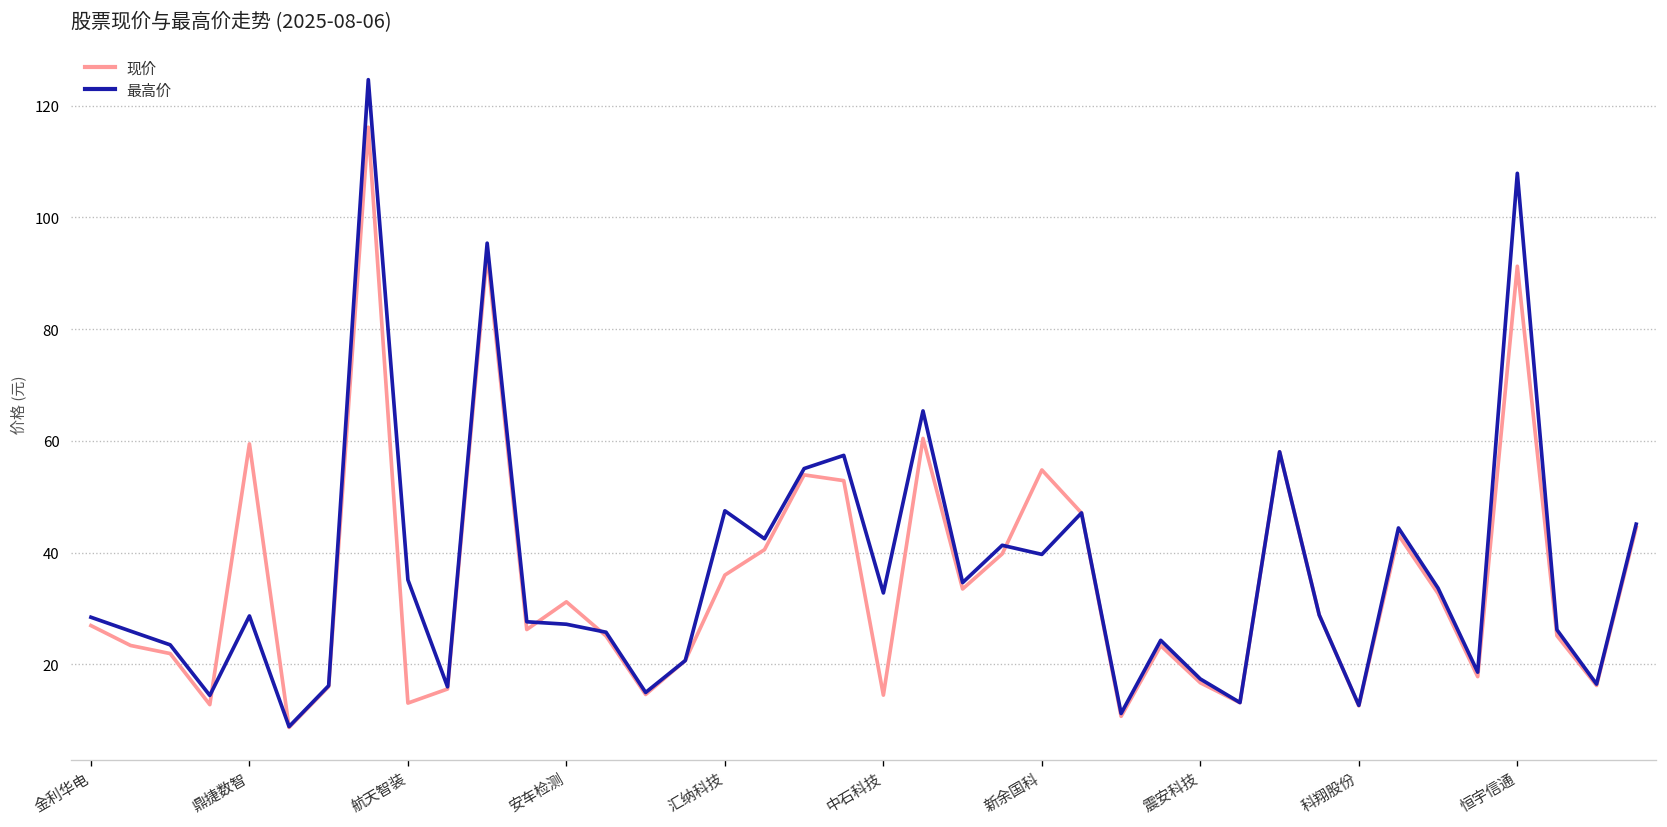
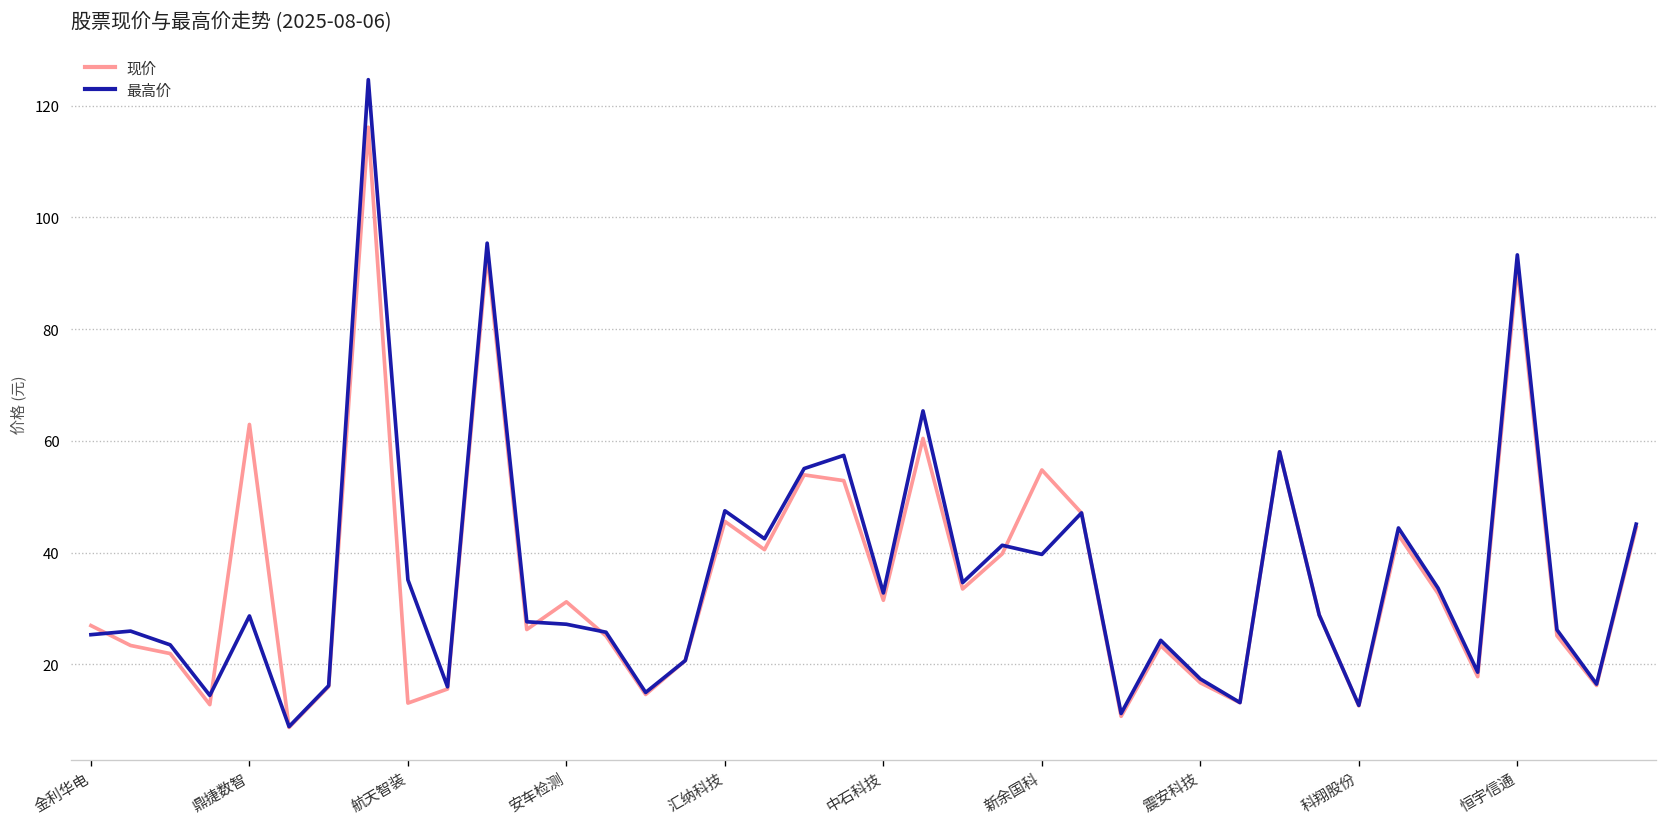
  {
    "现价": {
      "金利华电": 27,
-     "鼎捷数智": 59,
+     "鼎捷数智": 63,
      "航天智装": 13,
      "安车检测": 31,
-     "汇纳科技": 36,
-     "中石科技": 15,
+     "汇纳科技": 46,
+     "中石科技": 31,
      "新余国科": 55,
      "震安科技": 17,
      "恒宇信通": 91
    },
    "最高价": {
-     "金利华电": 28,
+     "金利华电": 25,
      "鼎捷数智": 29,
      "航天智装": 35,
      "安车检测": 27,
      "汇纳科技": 48,
      "中石科技": 33,
      "新余国科": 40,
      "震安科技": 17,
-     "恒宇信通": 108
+     "恒宇信通": 93
    }
  }
